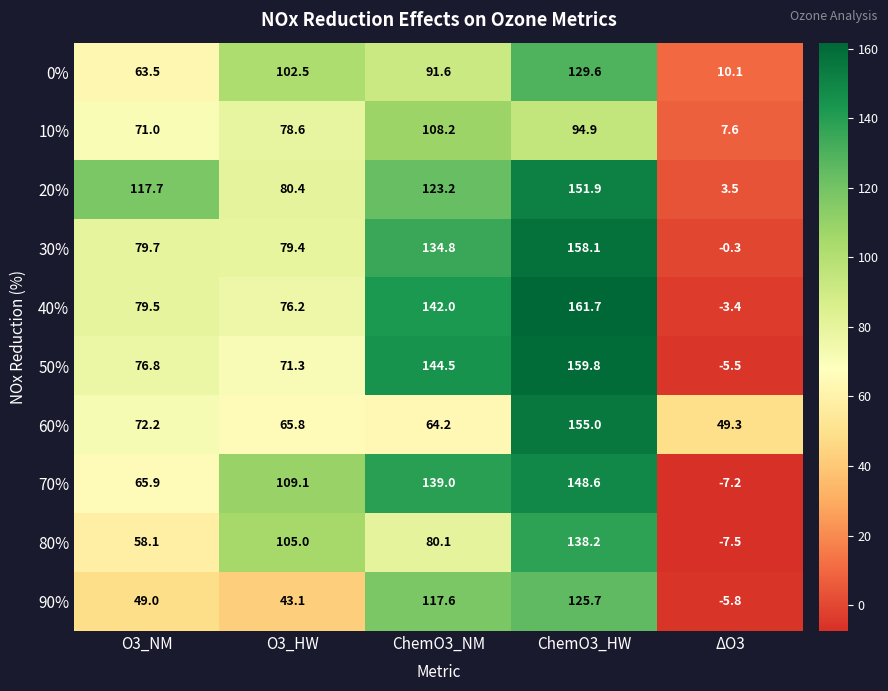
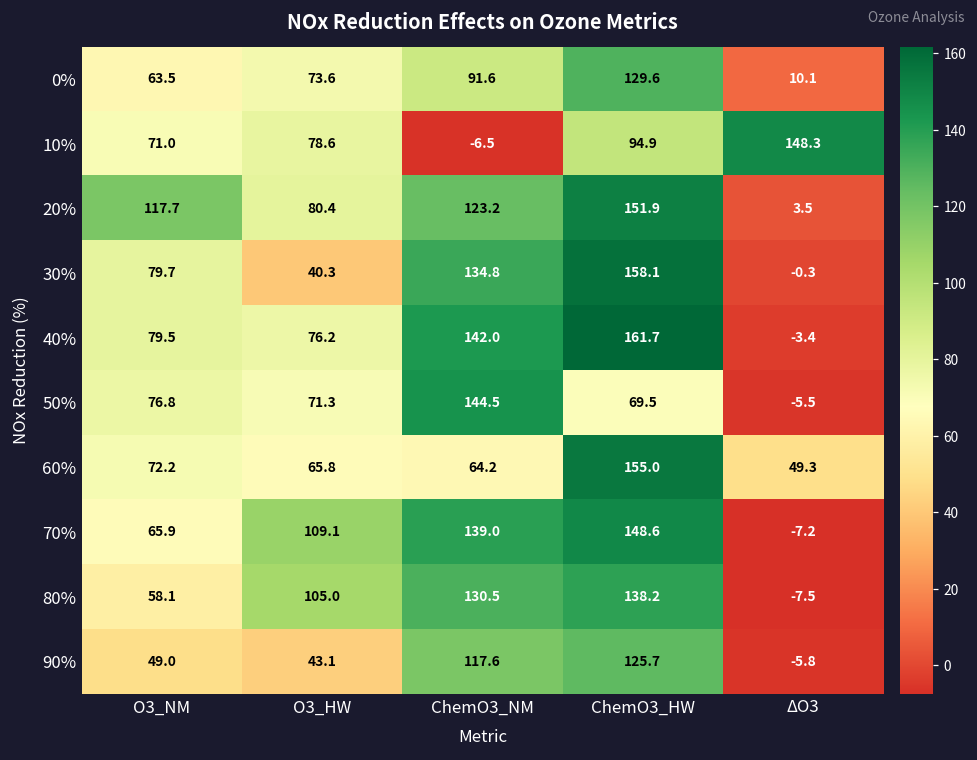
  {
    "0%": {
      "O3_NM": 63.5,
-     "O3_HW": 102.5,
+     "O3_HW": 73.6,
      "ChemO3_NM": 91.6,
      "ChemO3_HW": 129.6,
      "ΔO3": 10.1
    },
    "10%": {
      "O3_NM": 71.0,
      "O3_HW": 78.6,
-     "ChemO3_NM": 108.2,
+     "ChemO3_NM": -6.5,
      "ChemO3_HW": 94.9,
-     "ΔO3": 7.6
+     "ΔO3": 148.3
    },
    "20%": {
      "O3_NM": 117.7,
      "O3_HW": 80.4,
      "ChemO3_NM": 123.2,
      "ChemO3_HW": 151.9,
      "ΔO3": 3.5
    },
    "30%": {
      "O3_NM": 79.7,
-     "O3_HW": 79.4,
+     "O3_HW": 40.3,
      "ChemO3_NM": 134.8,
      "ChemO3_HW": 158.1,
      "ΔO3": -0.3
    },
    "40%": {
      "O3_NM": 79.5,
      "O3_HW": 76.2,
      "ChemO3_NM": 142.0,
      "ChemO3_HW": 161.7,
      "ΔO3": -3.4
    },
    "50%": {
      "O3_NM": 76.8,
      "O3_HW": 71.3,
      "ChemO3_NM": 144.5,
-     "ChemO3_HW": 159.8,
+     "ChemO3_HW": 69.5,
      "ΔO3": -5.5
    },
    "60%": {
      "O3_NM": 72.2,
      "O3_HW": 65.8,
      "ChemO3_NM": 64.2,
      "ChemO3_HW": 155.0,
      "ΔO3": 49.3
    },
    "70%": {
      "O3_NM": 65.9,
      "O3_HW": 109.1,
      "ChemO3_NM": 139.0,
      "ChemO3_HW": 148.6,
      "ΔO3": -7.2
    },
    "80%": {
      "O3_NM": 58.1,
      "O3_HW": 105.0,
-     "ChemO3_NM": 80.1,
+     "ChemO3_NM": 130.5,
      "ChemO3_HW": 138.2,
      "ΔO3": -7.5
    },
    "90%": {
      "O3_NM": 49.0,
      "O3_HW": 43.1,
      "ChemO3_NM": 117.6,
      "ChemO3_HW": 125.7,
      "ΔO3": -5.8
    }
  }
